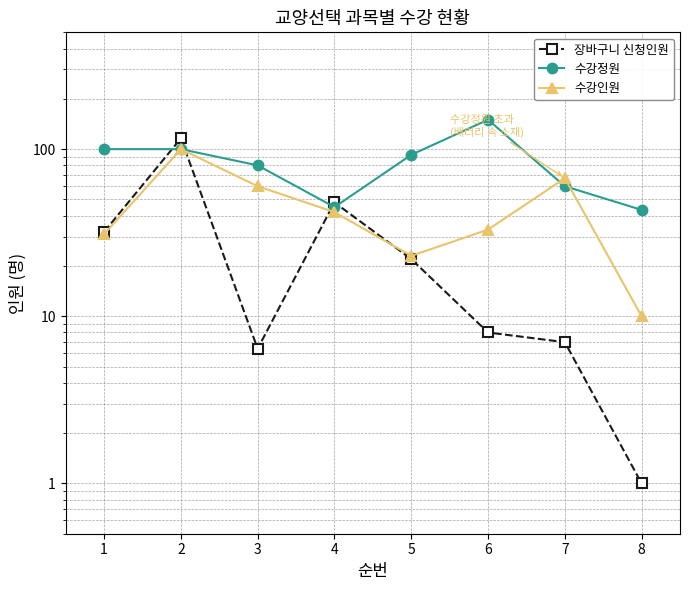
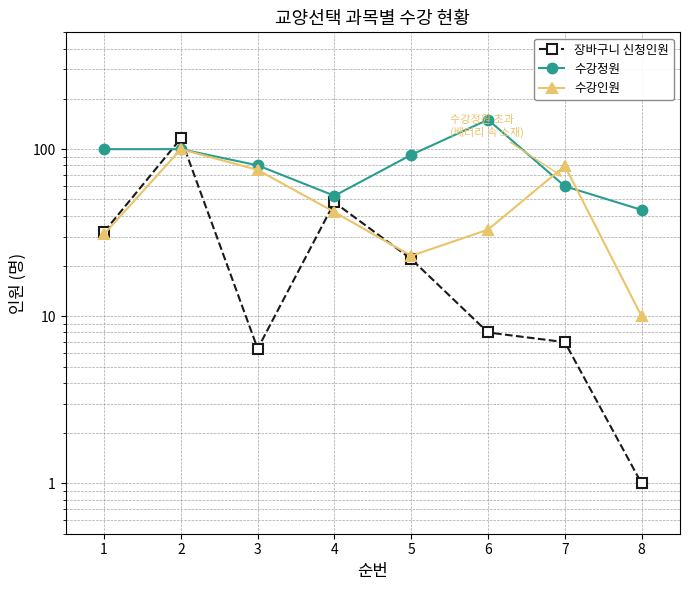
  {
    "장바구니 신청인원": {
      "2": 120,
      "3": 6.4,
      "4": 48,
      "5": 22,
      "6": 8,
      "7": 7,
      "8": 1
    },
    "수강정원": {
      "1": 100,
      "3": 80,
-     "4": 45,
+     "4": 53,
      "5": 90,
      "6": 150,
      "7": 60,
      "8": 43
    },
    "수강인원": {
-     "3": 60,
+     "3": 80,
      "4": 42,
      "5": 23,
      "6": 33,
-     "7": 67,
+     "7": 80,
      "8": 10
    }
  }
